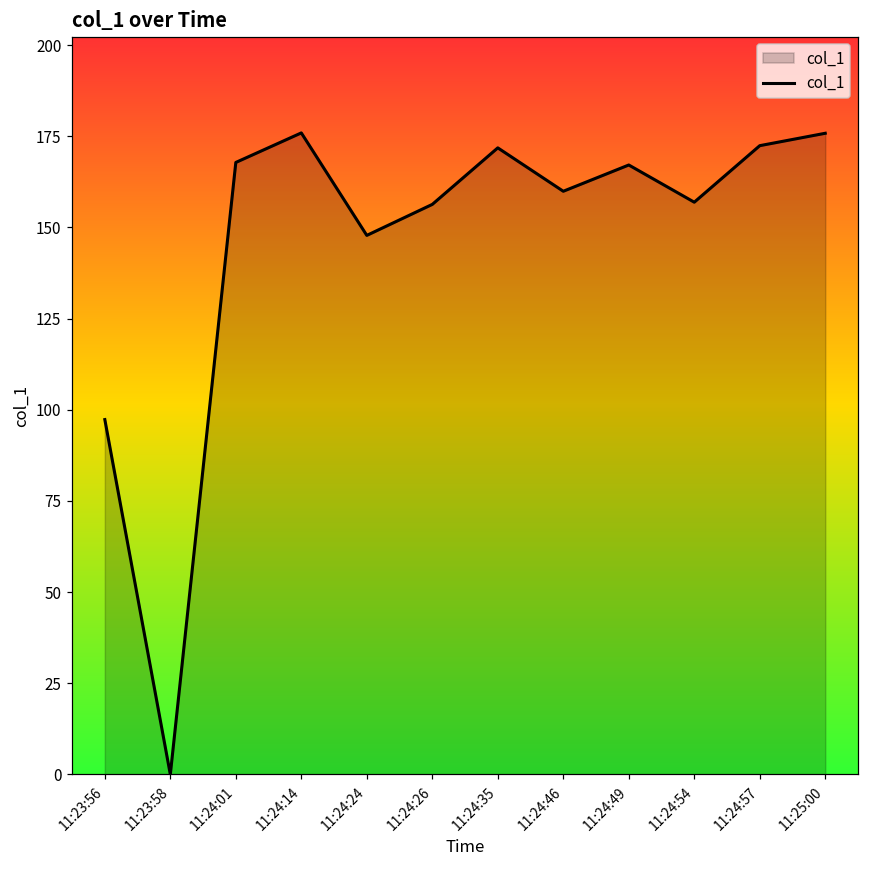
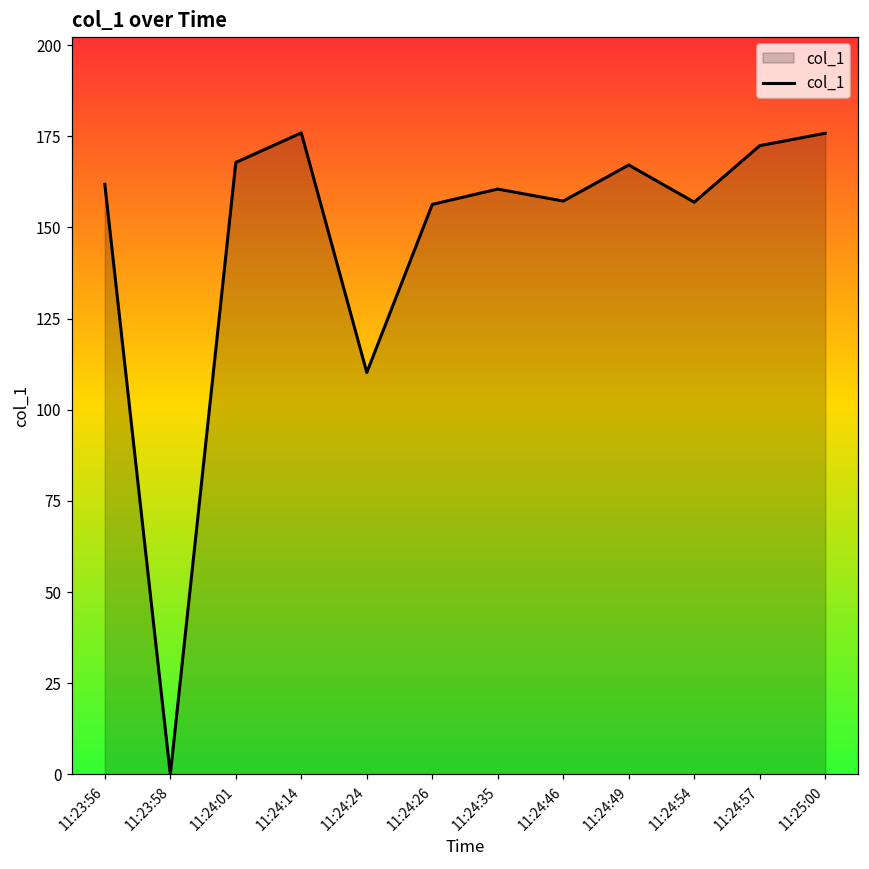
  {
-   "11:23:56": 97,
+   "11:23:56": 162,
    "11:23:58": 0,
    "11:24:01": 168,
    "11:24:14": 176,
-   "11:24:24": 148,
+   "11:24:24": 110,
    "11:24:26": 156,
-   "11:24:35": 172,
-   "11:24:46": 160,
+   "11:24:35": 161,
+   "11:24:46": 157,
    "11:24:49": 167,
    "11:24:54": 157,
    "11:24:57": 172,
    "11:25:00": 176
  }
